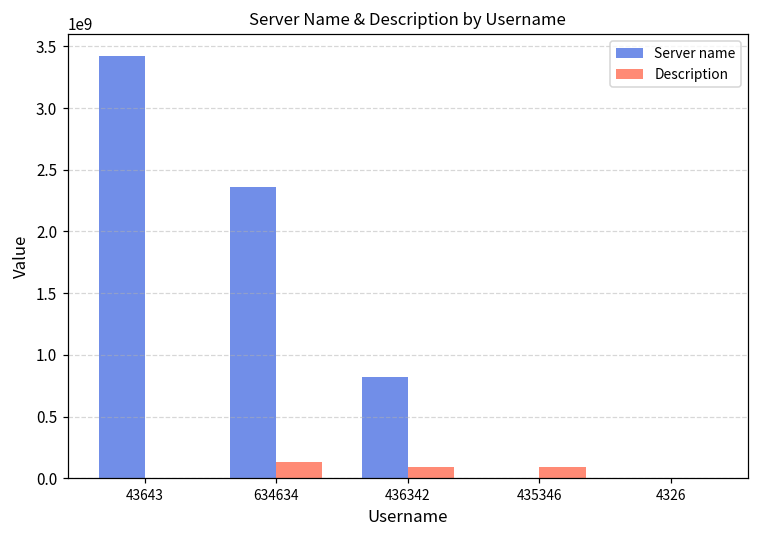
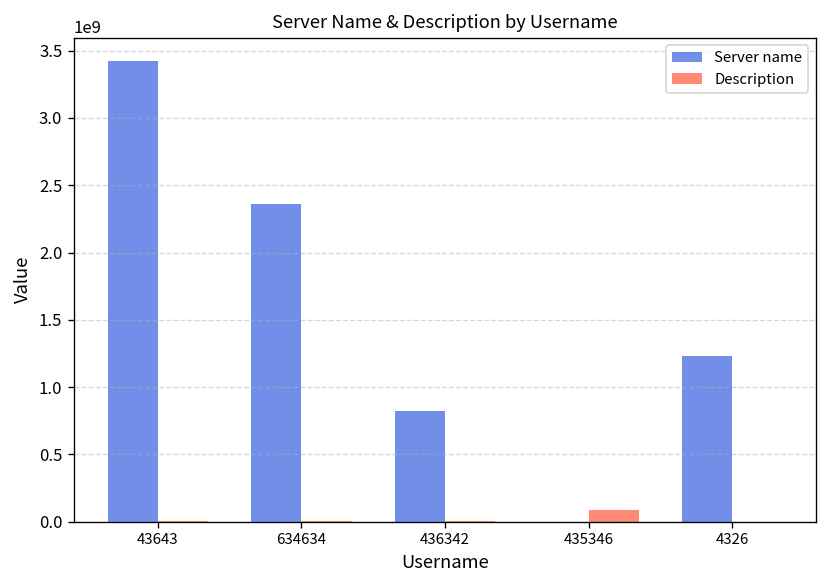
  {
    "Server name": {
      "43643": 3430000000,
      "634634": 2360000000,
      "436342": 820000000,
-     "4326": 0
+     "4326": 1230000000
    },
    "Description": {
-     "634634": 130000000,
-     "436342": 90000000,
+     "634634": 10000000,
+     "436342": 0,
      "435346": 90000000
    }
  }
